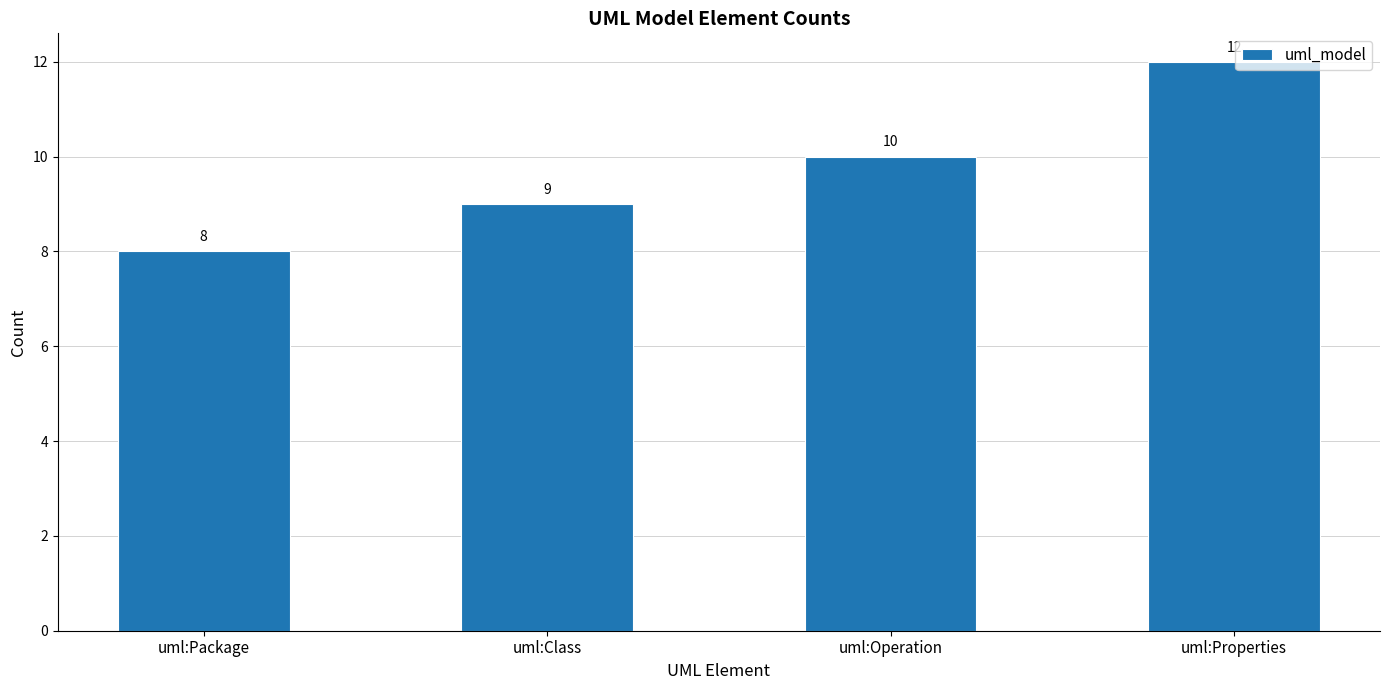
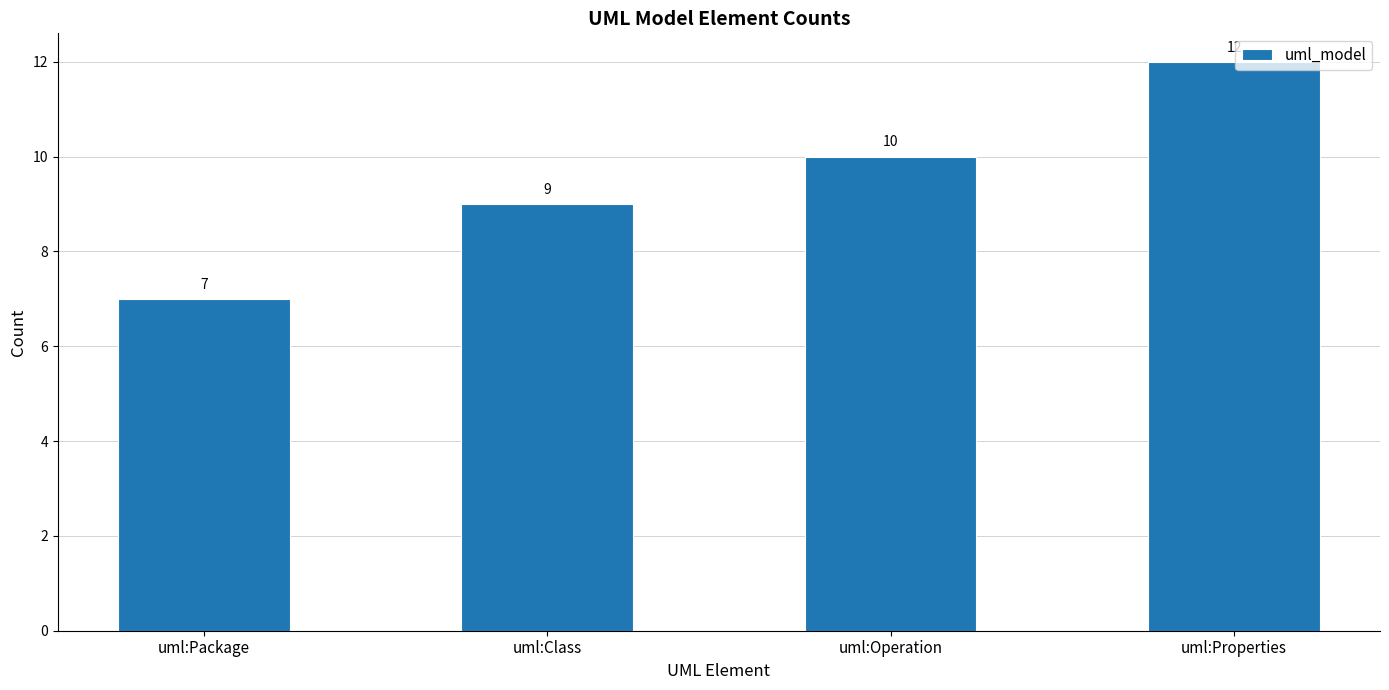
  {
-   "uml:Package": 8,
+   "uml:Package": 7,
    "uml:Class": 9,
    "uml:Operation": 10
  }
